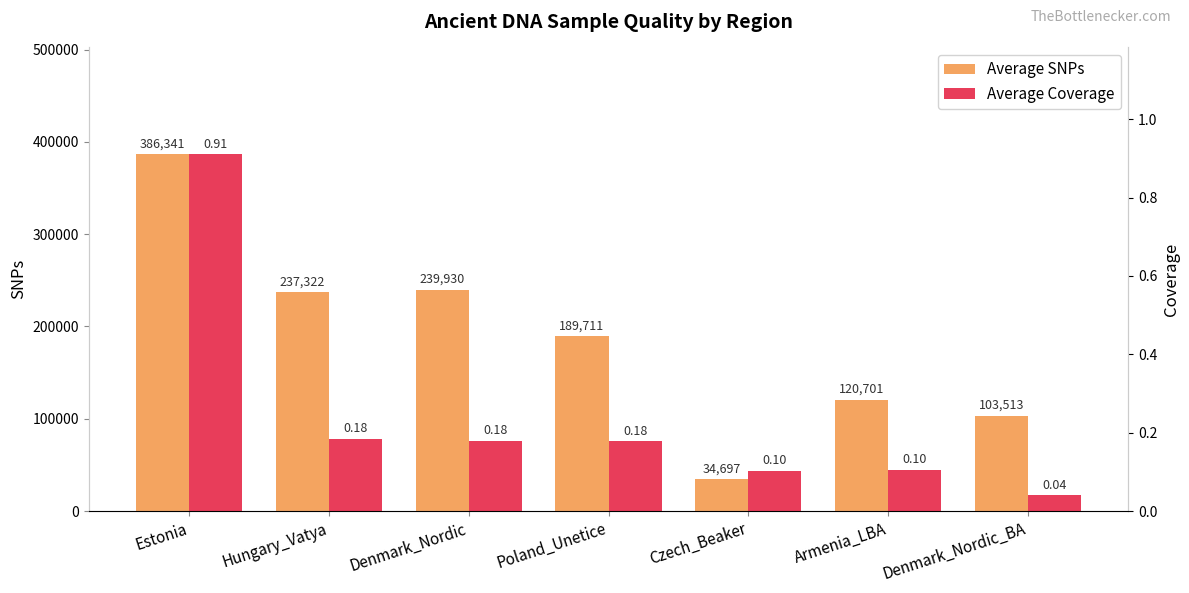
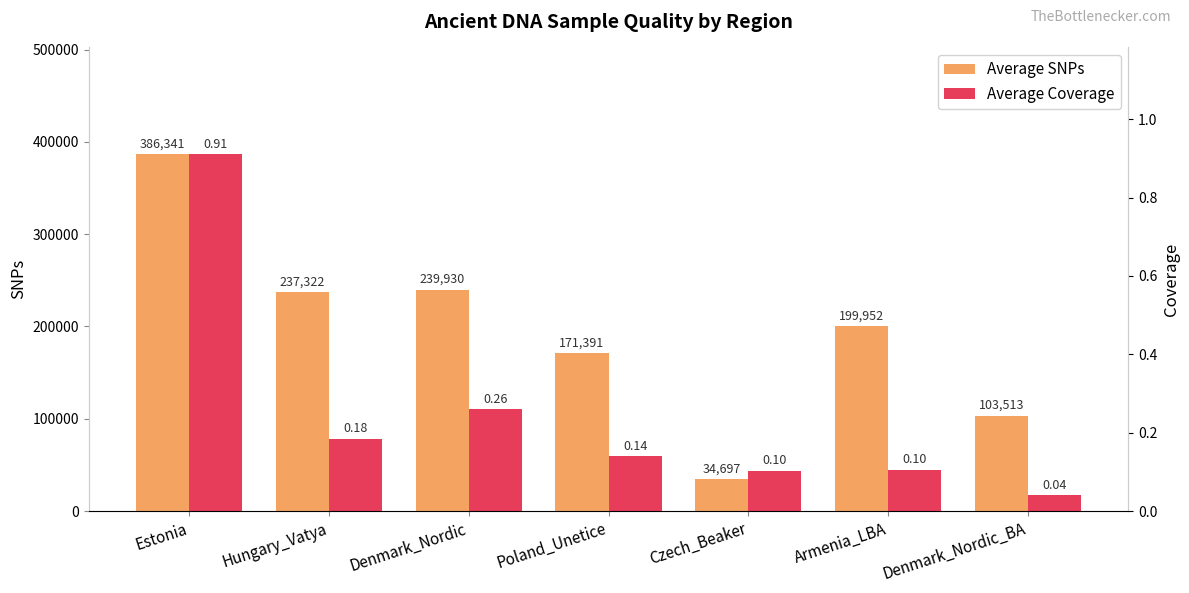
  {
    "Average SNPs": {
      "Estonia": "386,341",
      "Hungary_Vatya": "237,322",
      "Denmark_Nordic": "239,930",
-     "Poland_Unetice": "189,711",
+     "Poland_Unetice": "171,391",
      "Czech_Beaker": "34,697",
-     "Armenia_LBA": "120,701",
+     "Armenia_LBA": "199,952",
      "Denmark_Nordic_BA": "103,513"
    },
    "Average Coverage": {
      "Estonia": "0.91",
      "Hungary_Vatya": "0.18",
-     "Denmark_Nordic": "0.18",
-     "Poland_Unetice": "0.18",
+     "Denmark_Nordic": "0.26",
+     "Poland_Unetice": "0.14",
      "Czech_Beaker": "0.10",
      "Armenia_LBA": "0.10",
      "Denmark_Nordic_BA": "0.04"
    }
  }
